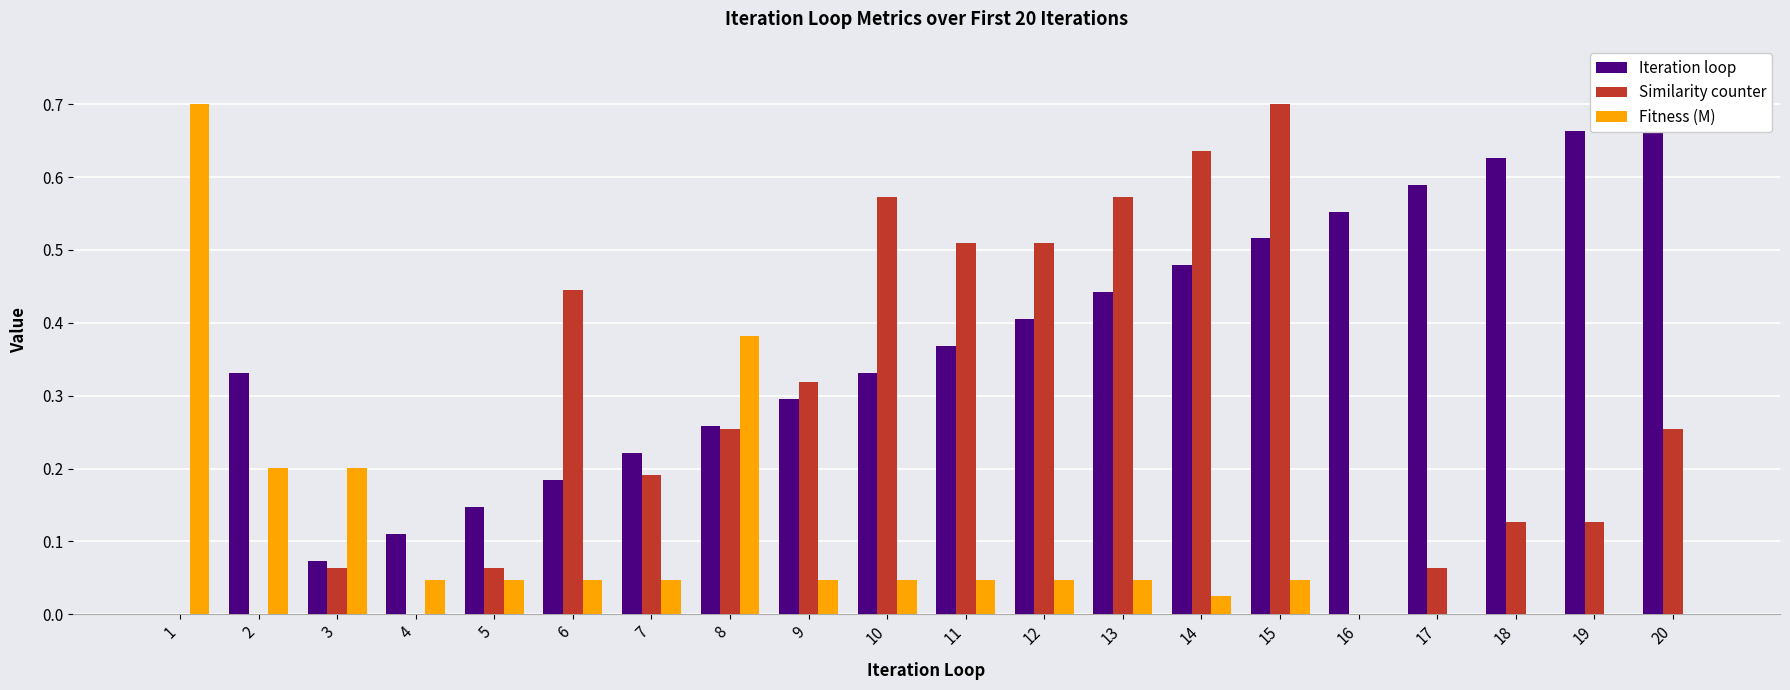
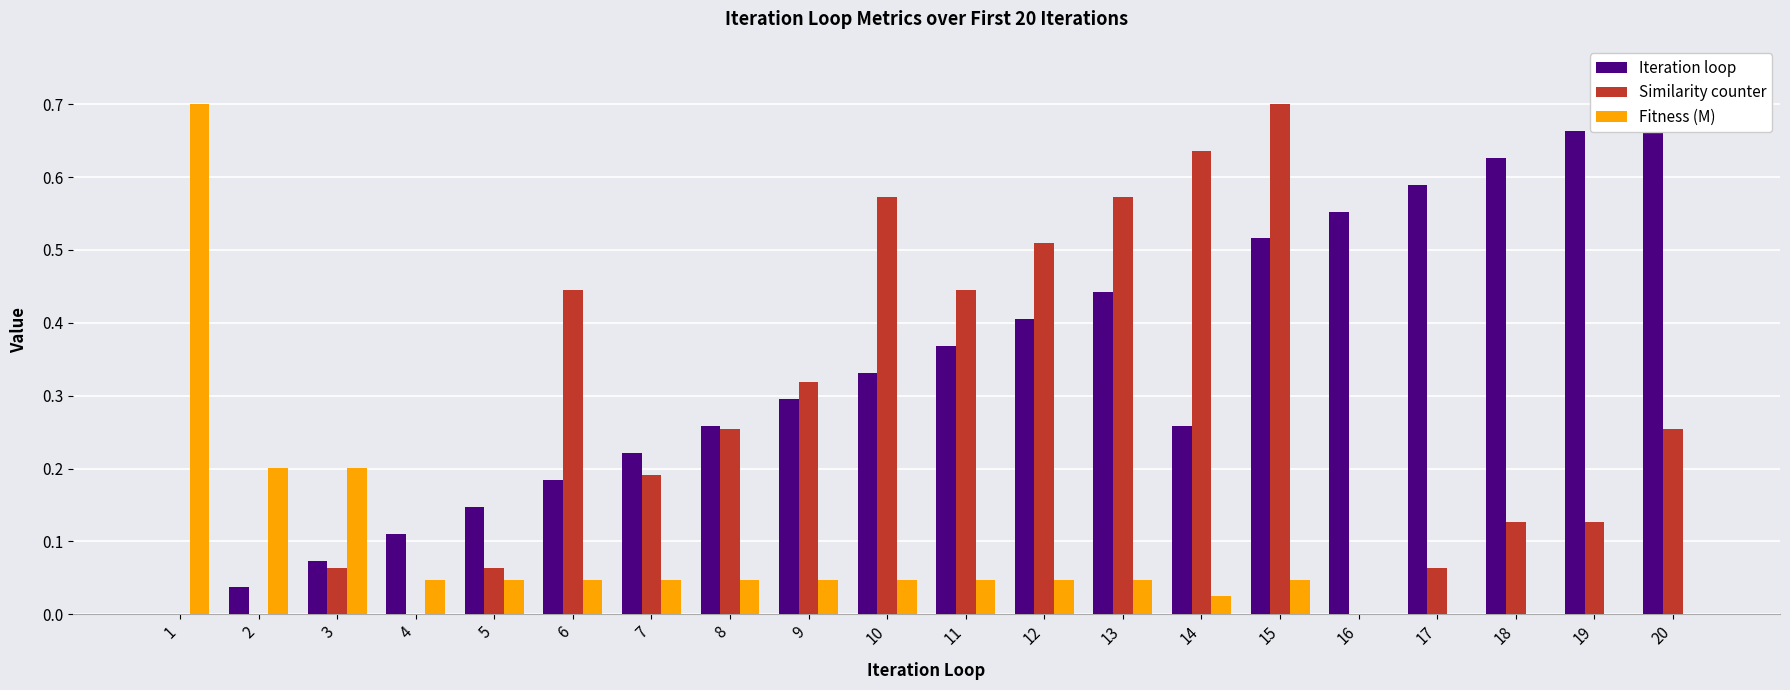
  {
    "Iteration loop": {
      "1": 0.00,
-     "2": 0.33,
+     "2": 0.04,
      "3": 0.07,
      "4": 0.11,
      "5": 0.15,
      "6": 0.18,
      "7": 0.22,
      "8": 0.26,
      "9": 0.29,
      "10": 0.33,
      "11": 0.37,
      "12": 0.41,
      "13": 0.44,
-     "14": 0.48,
+     "14": 0.26,
      "15": 0.52,
      "16": 0.55,
      "17": 0.59,
      "18": 0.63,
      "19": 0.66
    },
    "Similarity counter": {
      "1": 0.00,
      "2": 0.00,
      "3": 0.06,
      "4": 0.00,
      "5": 0.06,
      "6": 0.45,
      "7": 0.19,
      "8": 0.25,
      "9": 0.32,
      "10": 0.57,
-     "11": 0.51,
+     "11": 0.45,
      "12": 0.51,
      "13": 0.57,
      "14": 0.64,
      "15": 0.70,
      "16": 0.00,
      "17": 0.06,
      "18": 0.13,
      "19": 0.13,
      "20": 0.25
    },
    "Fitness (M)": {
      "1": 0.70,
      "2": 0.20,
      "3": 0.20,
      "4": 0.05,
      "5": 0.05,
      "6": 0.05,
      "7": 0.05,
-     "8": 0.38,
+     "8": 0.05,
      "9": 0.05,
      "10": 0.05,
      "11": 0.05,
      "12": 0.05,
      "13": 0.05,
      "14": 0.03,
      "15": 0.05,
      "16": 0.00,
      "17": 0.00,
      "18": 0.00,
      "19": 0.00,
      "20": 0.00
    }
  }
